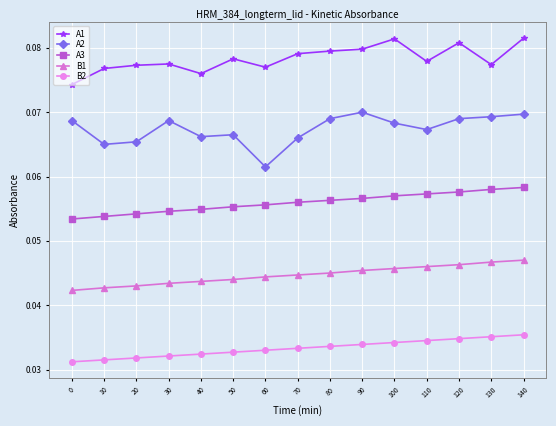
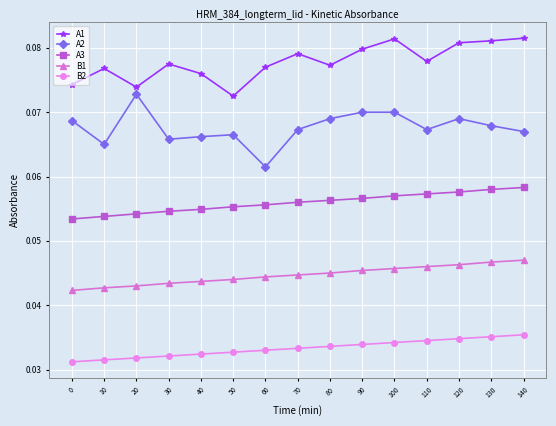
  {
    "A1": {
      "10": 0.077,
-     "20": 0.077,
+     "20": 0.074,
      "30": 0.078,
      "40": 0.076,
-     "50": 0.078,
+     "50": 0.073,
      "60": 0.077,
      "70": 0.079,
-     "80": 0.080,
+     "80": 0.077,
      "90": 0.080,
      "100": 0.081,
      "110": 0.078,
      "120": 0.081,
-     "130": 0.077,
+     "130": 0.081,
      "140": 0.082
    },
    "A2": {
      "0": 0.069,
      "10": 0.065,
-     "20": 0.065,
-     "30": 0.069,
+     "20": 0.073,
+     "30": 0.066,
      "40": 0.066,
      "50": 0.067,
      "60": 0.062,
-     "70": 0.066,
+     "70": 0.067,
      "80": 0.069,
      "90": 0.070,
-     "100": 0.068,
+     "100": 0.070,
      "110": 0.067,
      "120": 0.069,
-     "130": 0.069,
-     "140": 0.070
+     "130": 0.068,
+     "140": 0.067
    }
  }
